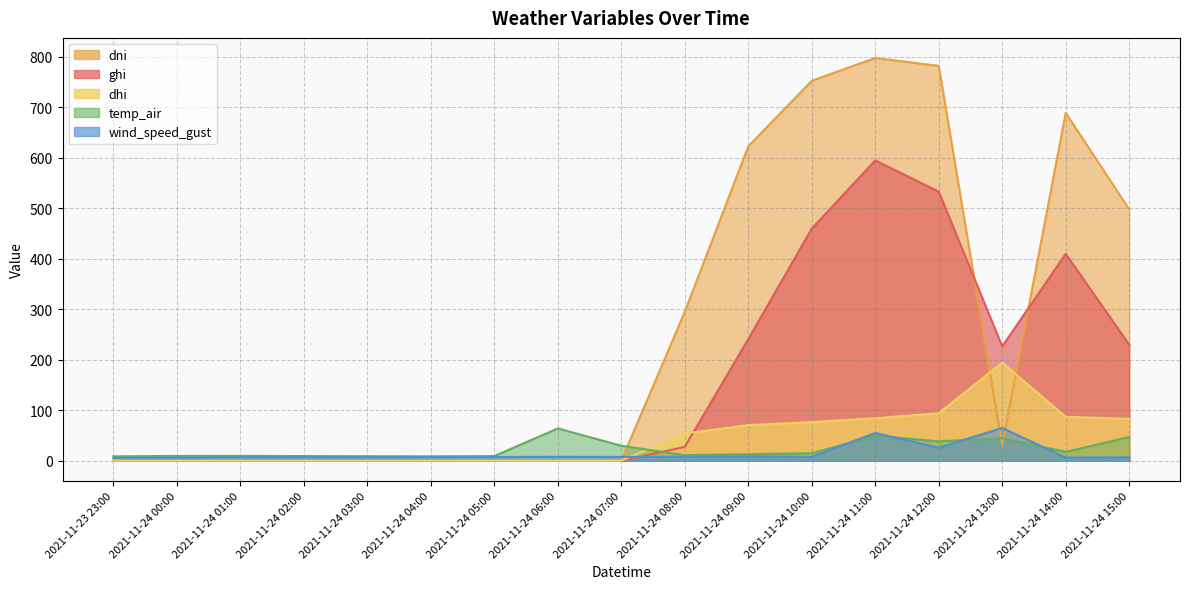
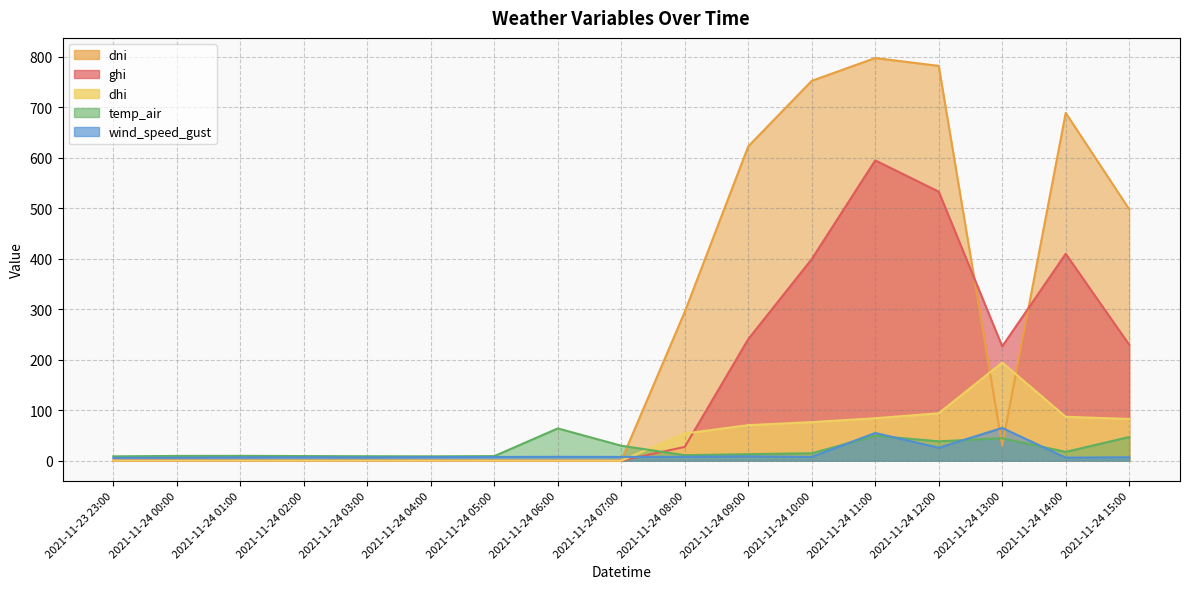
  {
    "ghi": {
      "2021-11-24 08:00": 30,
      "2021-11-24 09:00": 240,
-     "2021-11-24 10:00": 460,
+     "2021-11-24 10:00": 400,
      "2021-11-24 11:00": 590,
      "2021-11-24 12:00": 530,
      "2021-11-24 13:00": 230,
      "2021-11-24 14:00": 410,
      "2021-11-24 15:00": 230
    },
    "temp_air": {
      "2021-11-24 06:00": 60,
      "2021-11-24 07:00": 30,
      "2021-11-24 10:00": 10,
      "2021-11-24 11:00": 50,
      "2021-11-24 12:00": 40,
      "2021-11-24 13:00": 40,
      "2021-11-24 14:00": 20,
      "2021-11-24 15:00": 50
    },
    "wind_speed_gust": {
      "2021-11-24 06:00": 10,
      "2021-11-24 07:00": 10,
      "2021-11-24 10:00": 10,
      "2021-11-24 11:00": 50,
      "2021-11-24 12:00": 30,
      "2021-11-24 13:00": 60,
      "2021-11-24 14:00": 10,
      "2021-11-24 15:00": 10
    }
  }
